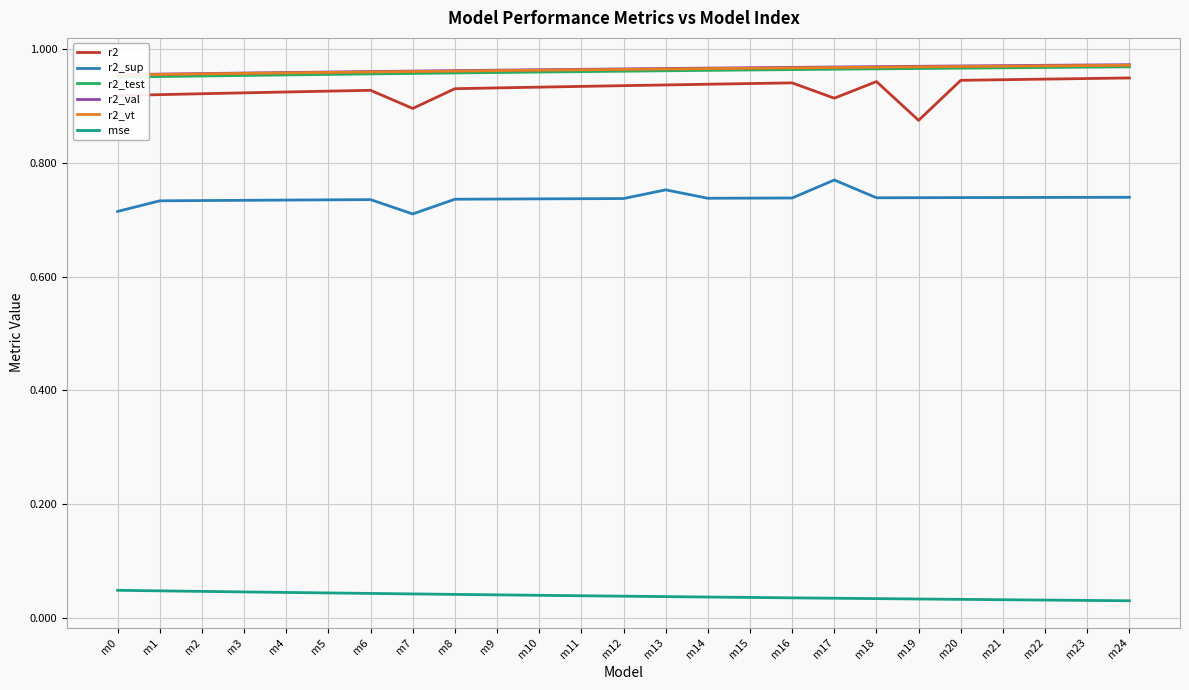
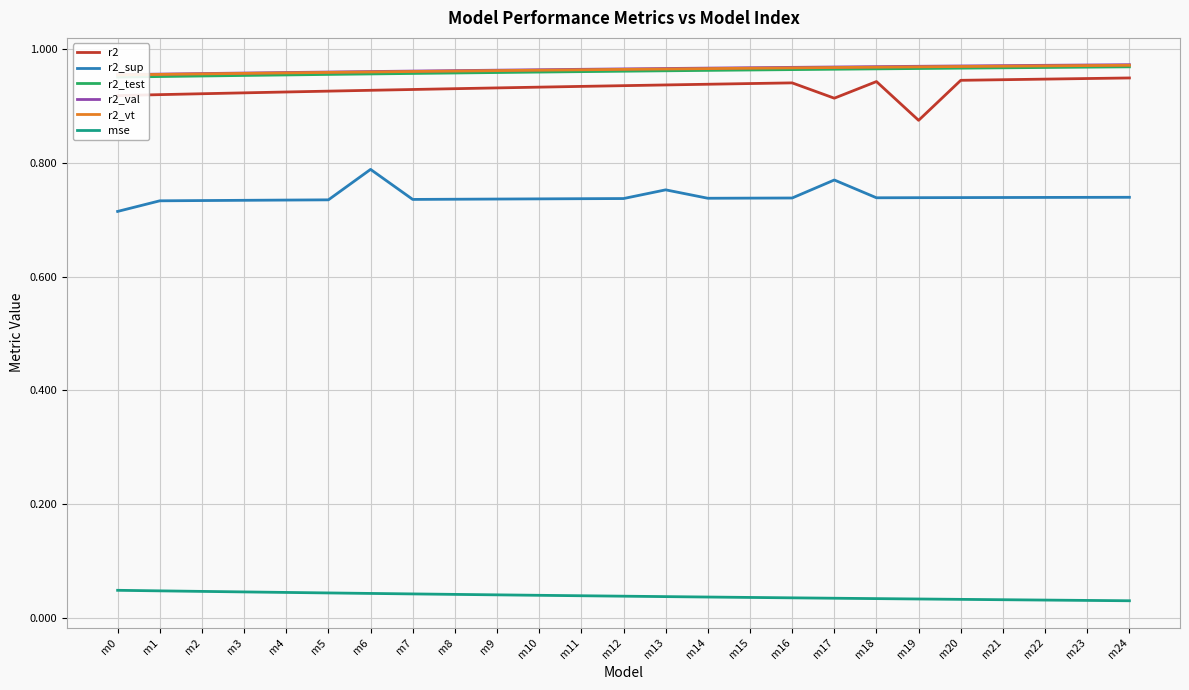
  {
    "r2": {
      "m1": 0.92,
      "m2": 0.92,
      "m3": 0.92,
      "m4": 0.93,
      "m5": 0.93,
      "m6": 0.93,
-     "m7": 0.90,
+     "m7": 0.93,
      "m8": 0.93,
      "m9": 0.93,
      "m10": 0.93,
      "m11": 0.94,
      "m12": 0.94,
      "m13": 0.94,
      "m14": 0.94,
      "m15": 0.94,
      "m16": 0.94,
      "m17": 0.91,
      "m18": 0.94,
      "m19": 0.88,
      "m20": 0.95,
      "m21": 0.95,
      "m22": 0.95,
      "m23": 0.95,
      "m24": 0.95
    },
    "r2_sup": {
      "m0": 0.71,
      "m1": 0.73,
      "m2": 0.73,
      "m3": 0.73,
      "m4": 0.73,
      "m5": 0.74,
-     "m6": 0.74,
-     "m7": 0.71,
+     "m6": 0.79,
+     "m7": 0.74,
      "m8": 0.74,
      "m9": 0.74,
      "m10": 0.74,
      "m11": 0.74,
      "m12": 0.74,
      "m13": 0.75,
      "m14": 0.74,
      "m15": 0.74,
      "m16": 0.74,
      "m17": 0.77,
      "m18": 0.74,
      "m19": 0.74,
      "m20": 0.74,
      "m21": 0.74,
      "m22": 0.74,
      "m23": 0.74,
      "m24": 0.74
    }
  }
